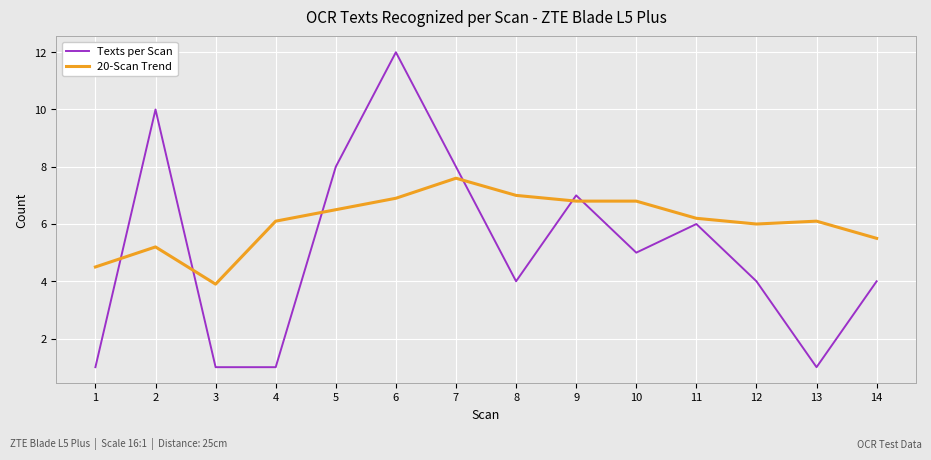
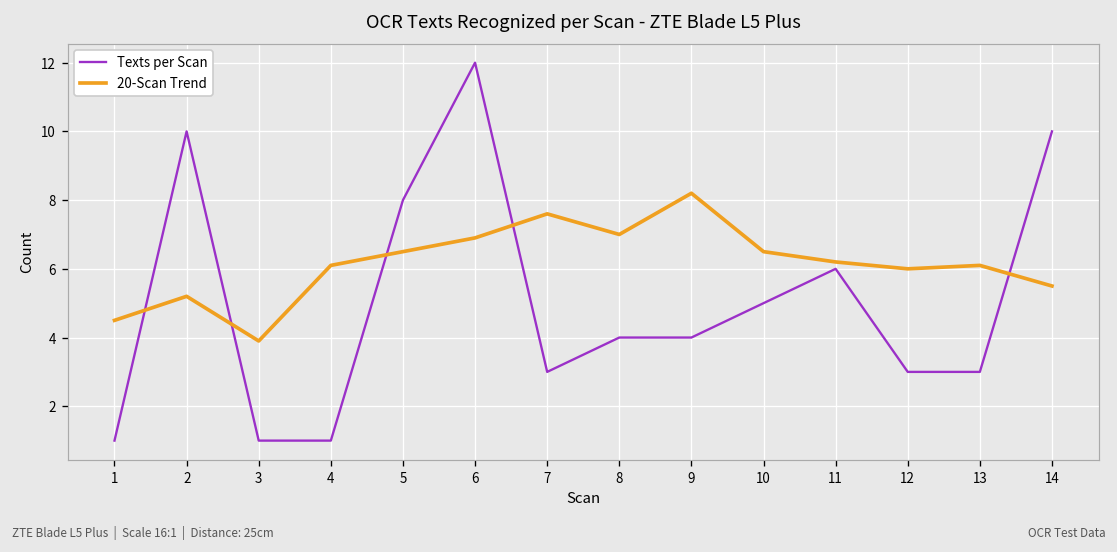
  {
    "Texts per Scan": {
      "1": 1,
      "2": 10,
      "3": 1,
      "4": 1,
      "5": 8,
      "6": 12,
-     "7": 8,
+     "7": 3,
      "8": 4,
-     "9": 7,
+     "9": 4,
      "10": 5,
      "11": 6,
-     "12": 4,
-     "13": 1,
-     "14": 4
+     "12": 3,
+     "13": 3,
+     "14": 10
    },
    "20-Scan Trend": {
      "1": 4.5,
      "2": 5.2,
      "3": 3.9,
      "4": 6.1,
      "5": 6.5,
      "6": 6.9,
      "7": 7.6,
      "8": 7.0,
-     "9": 6.8,
-     "10": 6.8,
+     "9": 8.2,
+     "10": 6.5,
      "11": 6.2,
      "12": 6.0,
      "13": 6.1,
      "14": 5.5
    }
  }
